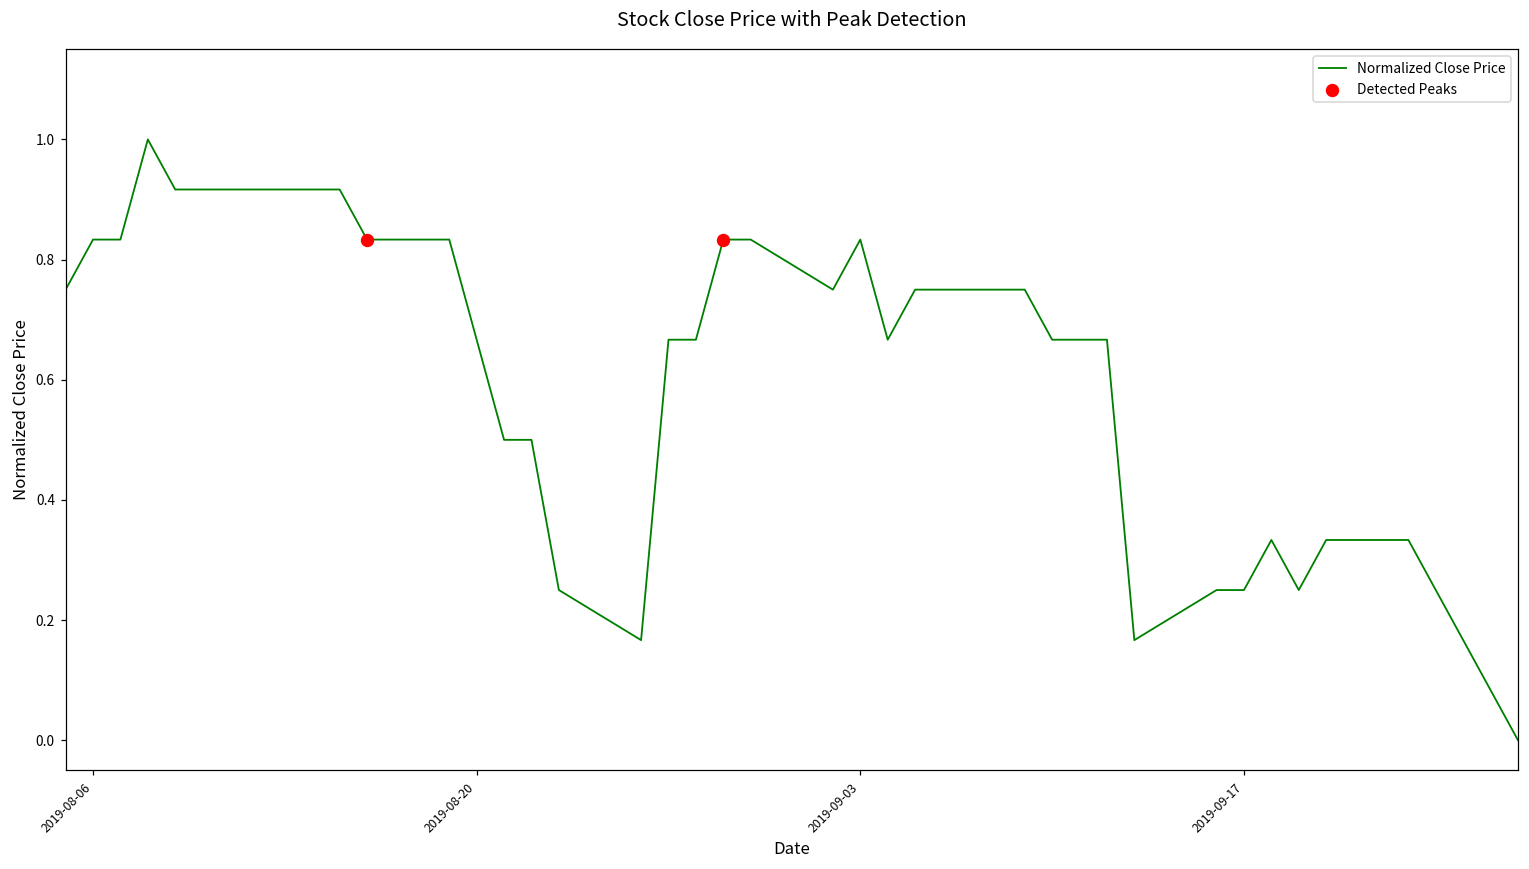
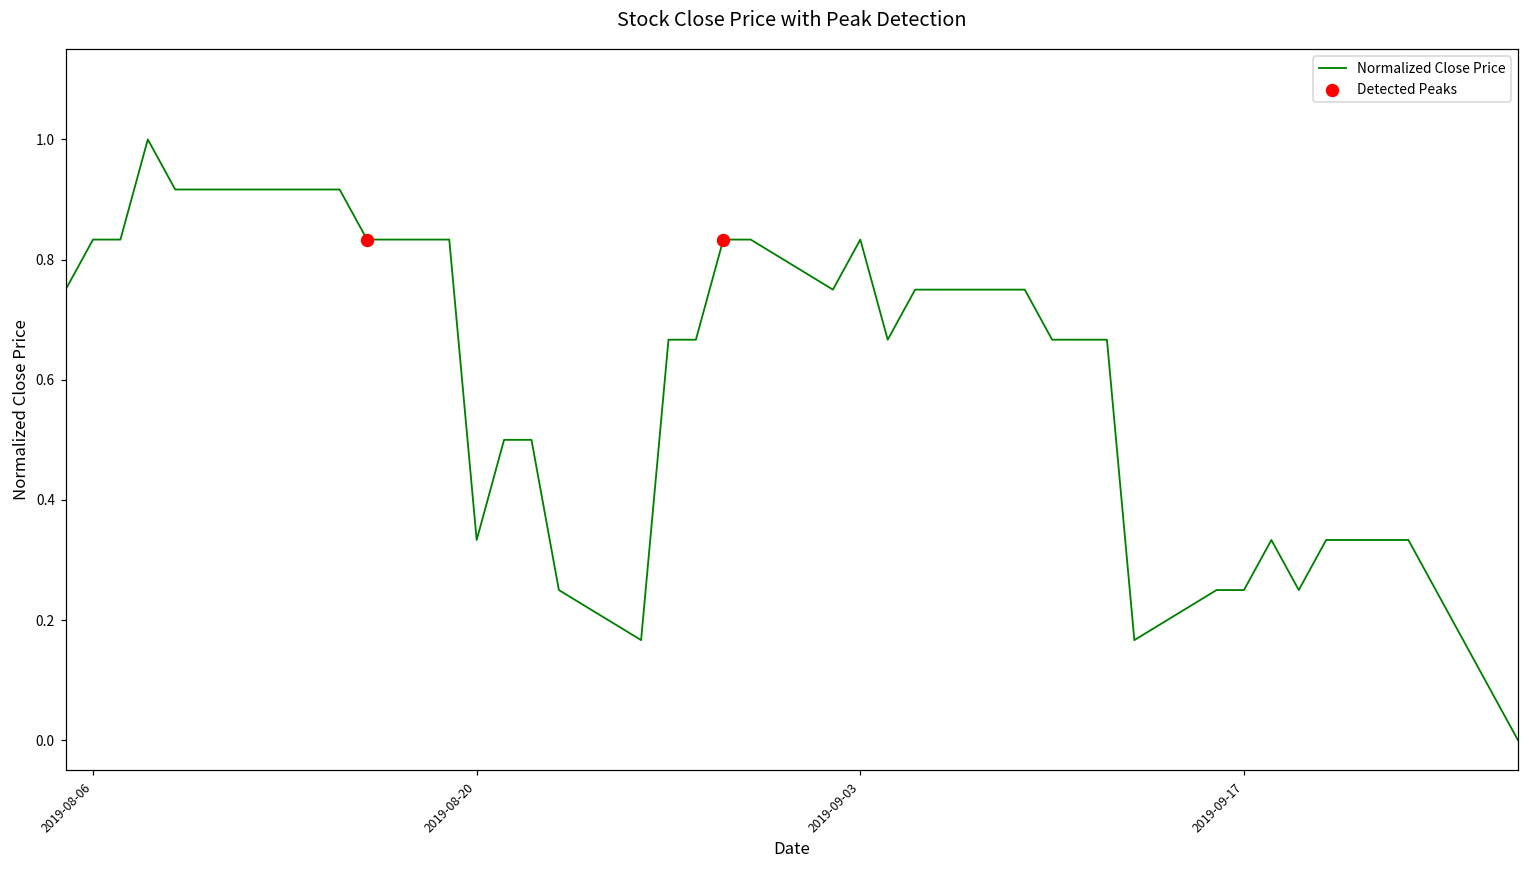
  {
    "Normalized Close Price": {
      "2019-08-06": 0.83,
-     "2019-08-20": 0.67,
+     "2019-08-20": 0.33,
      "2019-09-03": 0.83,
      "2019-09-17": 0.25
    }
  }
